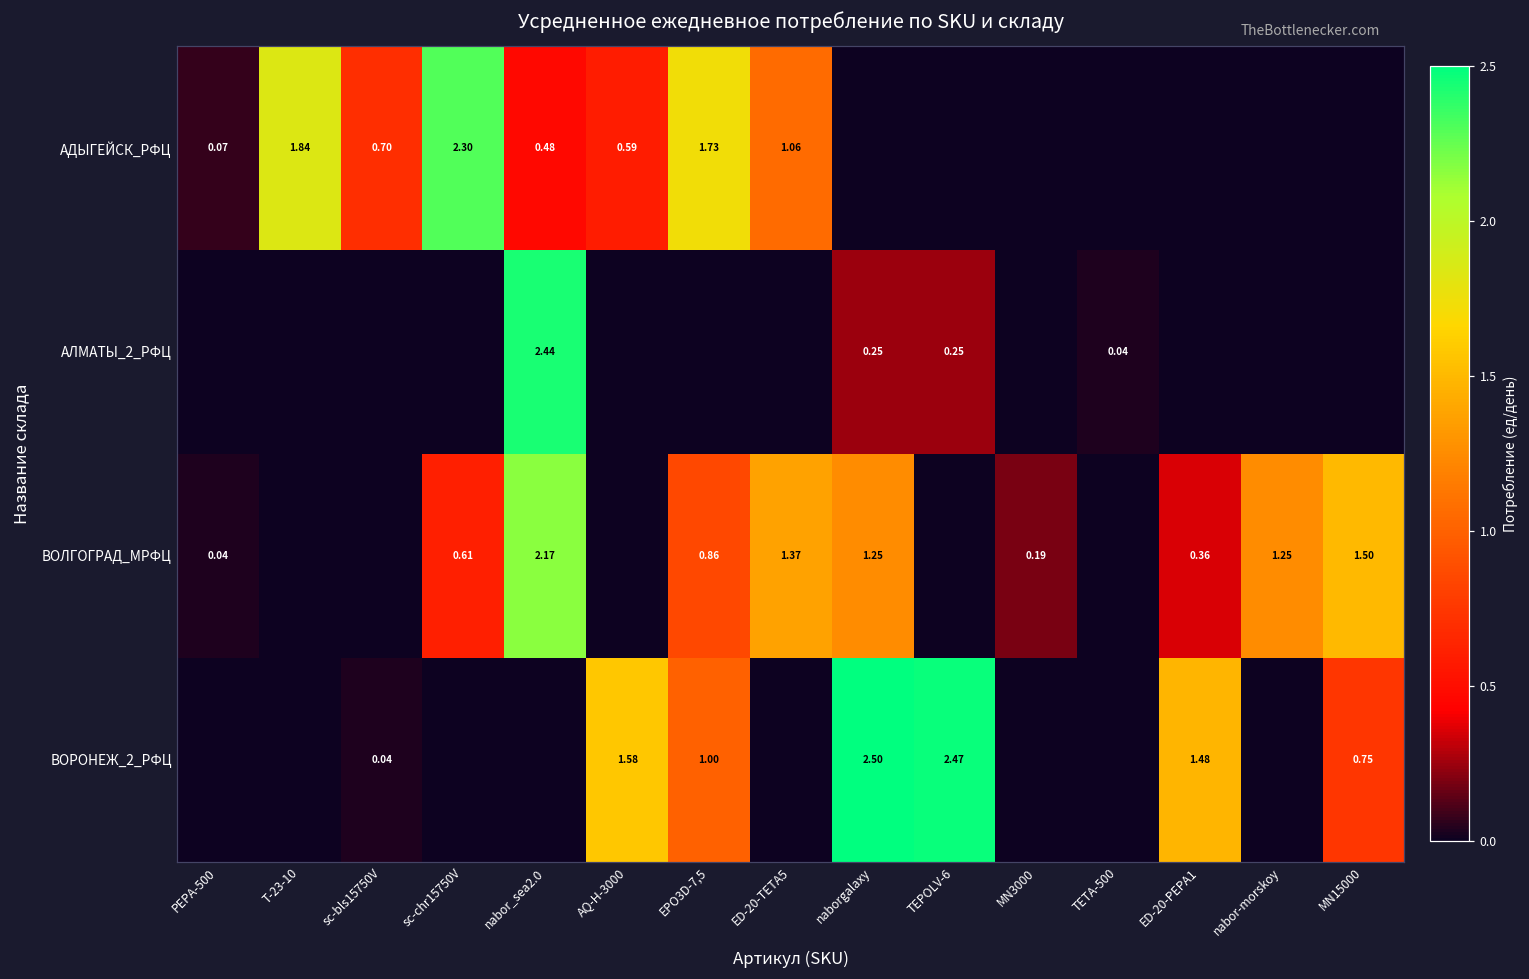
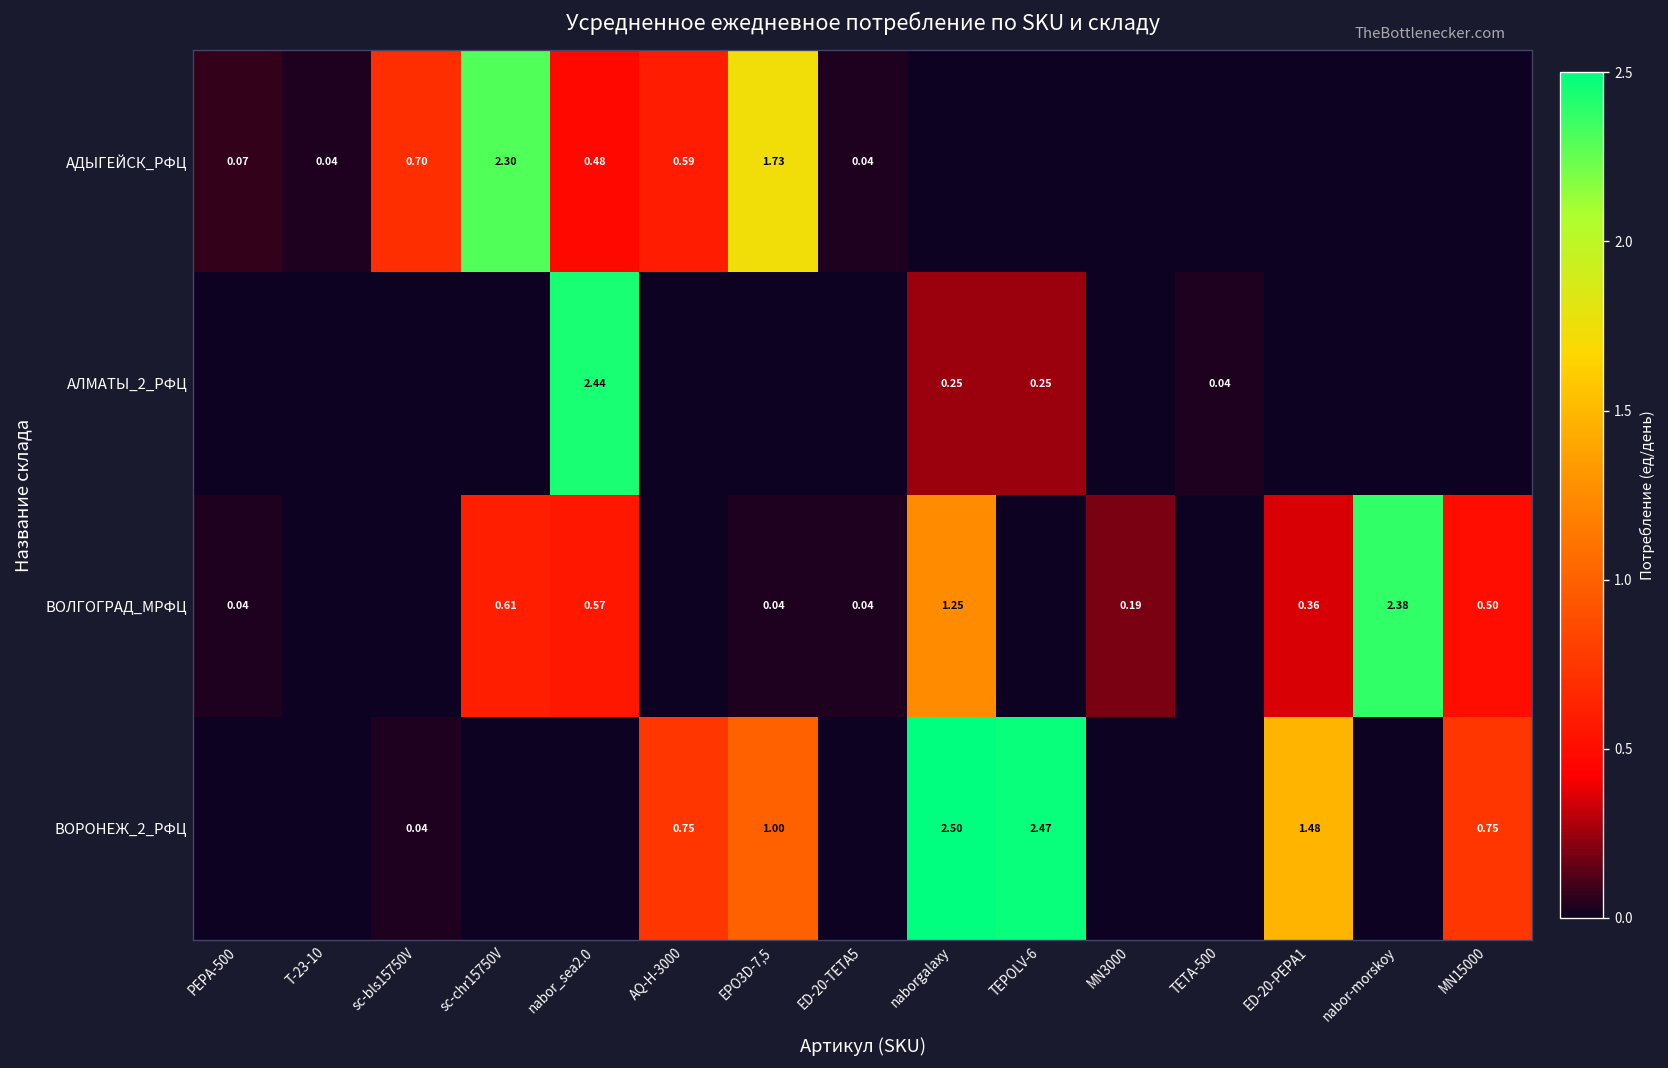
  {
    "АДЫГЕЙСК_РФЦ": {
      "PEPA-500": 0.07,
-     "T-23-10": 1.84,
+     "T-23-10": 0.04,
      "sc-bls15750V": 0.70,
      "sc-chr15750V": 2.30,
      "nabor_sea2.0": 0.48,
      "AQ-H-3000": 0.59,
      "EPO3D-7,5": 1.73,
-     "ED-20-TETA5": 1.06
+     "ED-20-TETA5": 0.04
    },
    "АЛМАТЫ_2_РФЦ": {
      "nabor_sea2.0": 2.44,
      "naborgalaxy": 0.25,
      "TEPOLV-6": 0.25,
      "TETA-500": 0.04
    },
    "ВОЛГОГРАД_МРФЦ": {
      "PEPA-500": 0.04,
      "sc-chr15750V": 0.61,
-     "nabor_sea2.0": 2.17,
-     "EPO3D-7,5": 0.86,
-     "ED-20-TETA5": 1.37,
+     "nabor_sea2.0": 0.57,
+     "EPO3D-7,5": 0.04,
+     "ED-20-TETA5": 0.04,
      "naborgalaxy": 1.25,
      "MN3000": 0.19,
      "ED-20-PEPA1": 0.36,
-     "nabor-morskoy": 1.25,
-     "MN15000": 1.50
+     "nabor-morskoy": 2.38,
+     "MN15000": 0.50
    },
    "ВОРОНЕЖ_2_РФЦ": {
      "sc-bls15750V": 0.04,
-     "AQ-H-3000": 1.58,
+     "AQ-H-3000": 0.75,
      "EPO3D-7,5": 1.00,
      "naborgalaxy": 2.50,
      "TEPOLV-6": 2.47,
      "ED-20-PEPA1": 1.48,
      "MN15000": 0.75
    }
  }
